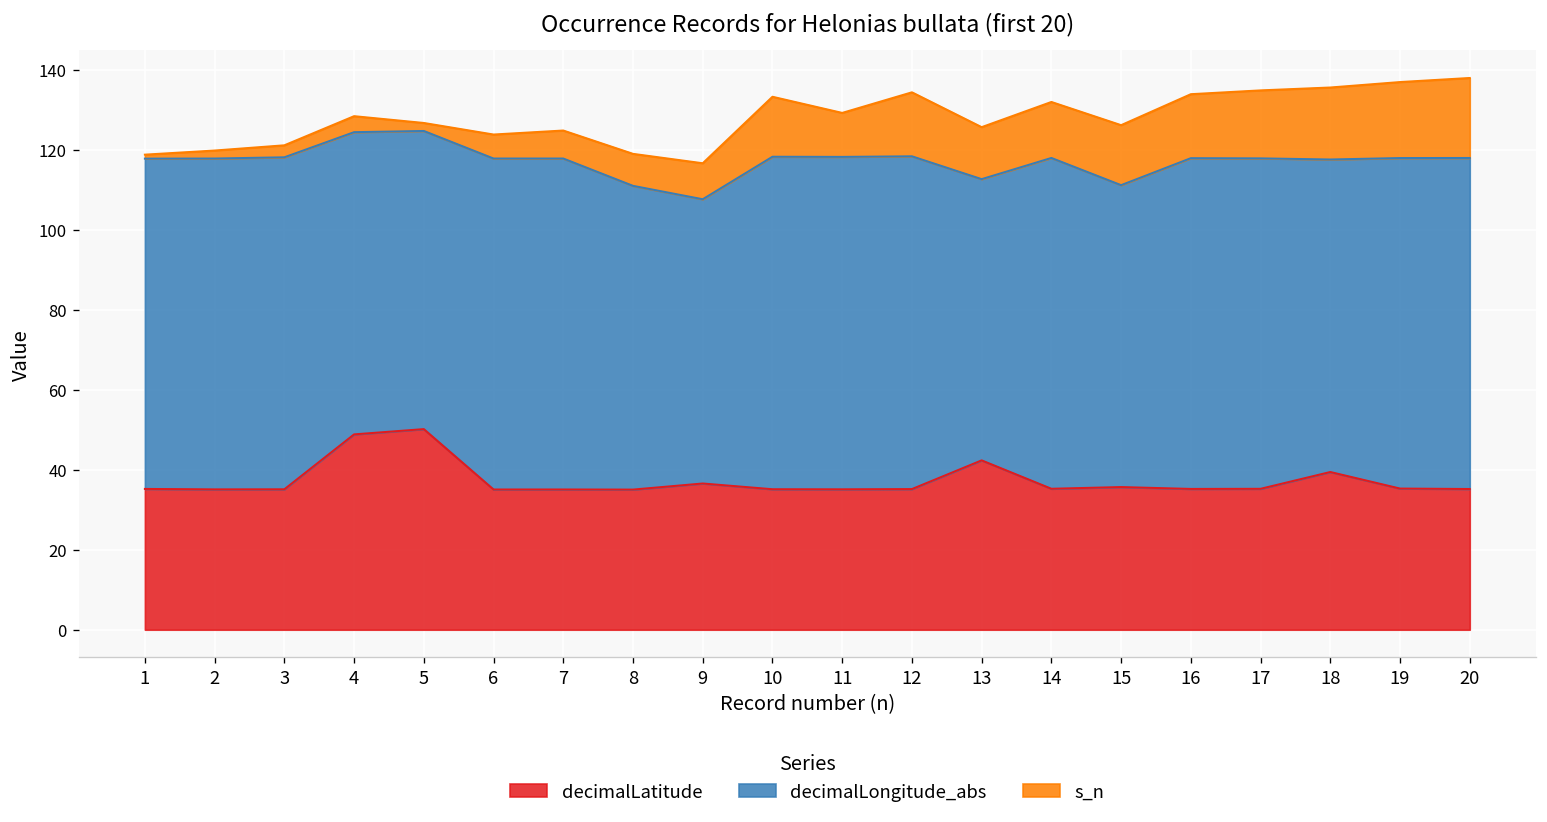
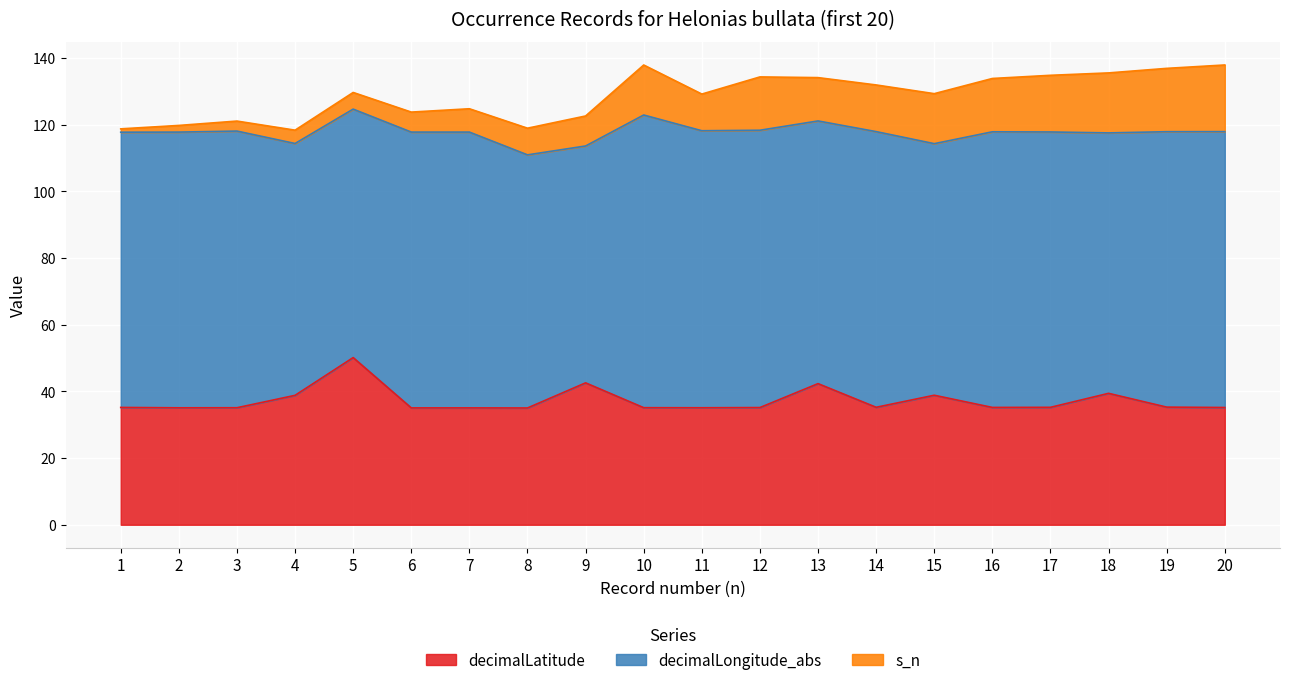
  {
    "decimalLatitude": {
      "1": 35,
      "2": 35,
      "3": 35,
-     "4": 49,
+     "4": 39,
      "5": 50,
      "6": 35,
      "7": 35,
      "8": 35,
-     "9": 37,
+     "9": 43,
      "10": 35,
      "11": 35,
      "12": 35,
      "13": 42,
      "14": 35,
-     "15": 36,
+     "15": 39,
      "16": 35,
      "17": 35,
      "18": 39,
      "19": 35,
      "20": 35
    },
    "decimalLongitude_abs": {
      "1": 83,
      "2": 83,
      "3": 83,
      "4": 76,
      "5": 75,
      "6": 83,
      "7": 83,
      "8": 76,
      "9": 71,
-     "10": 83,
+     "10": 88,
      "11": 83,
      "12": 83,
-     "13": 70,
+     "13": 79,
      "14": 83,
      "15": 75,
      "16": 83,
      "17": 83,
      "18": 78,
      "19": 83,
      "20": 83
    },
    "s_n": {
      "1": 1,
      "2": 2,
      "3": 3,
      "4": 4,
-     "5": 2,
+     "5": 5,
      "6": 6,
      "7": 7,
      "8": 8,
      "9": 9,
      "10": 15,
      "11": 11,
      "12": 16,
      "13": 13,
      "14": 14,
      "15": 15,
      "16": 16,
      "17": 17,
      "18": 18,
      "19": 19,
      "20": 20
    }
  }
